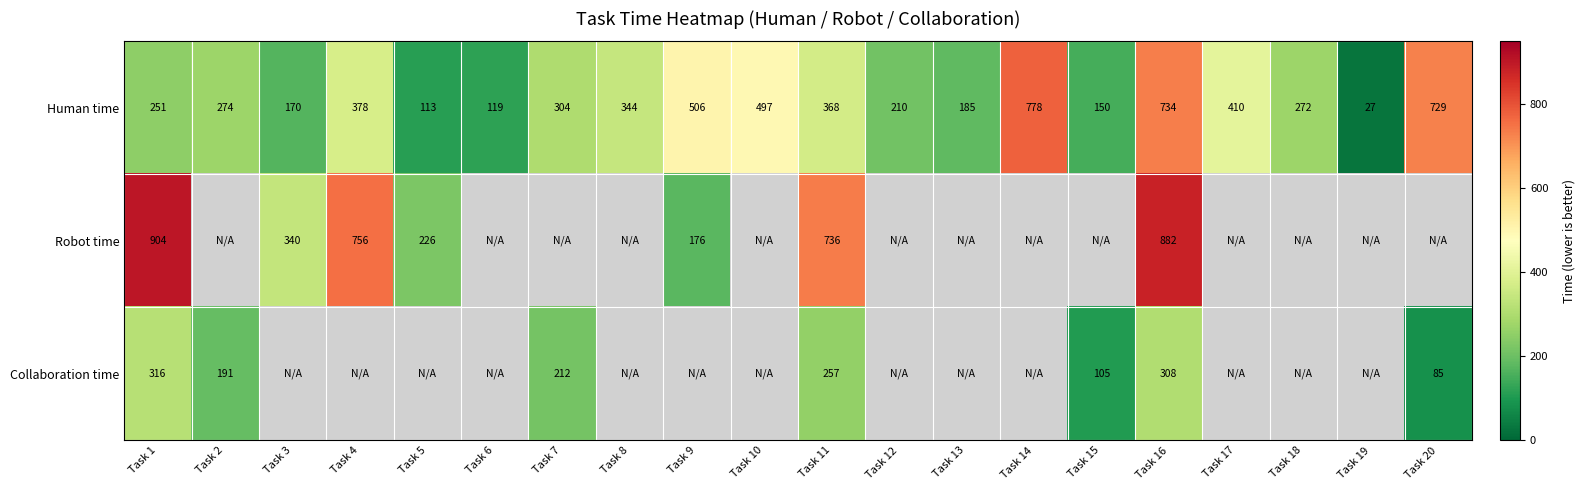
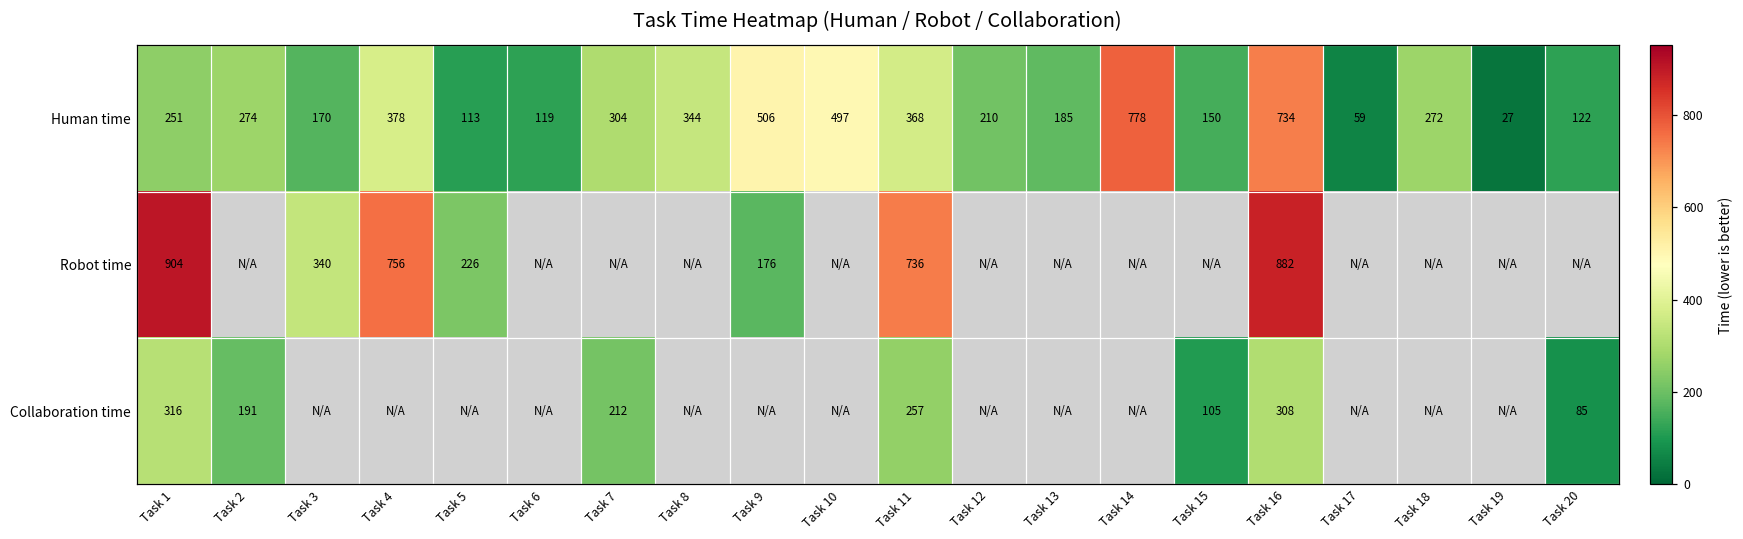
  {
    "Human time": {
      "Task 1": 251,
      "Task 2": 274,
      "Task 3": 170,
      "Task 4": 378,
      "Task 5": 113,
      "Task 6": 119,
      "Task 7": 304,
      "Task 8": 344,
      "Task 9": 506,
      "Task 10": 497,
      "Task 11": 368,
      "Task 12": 210,
      "Task 13": 185,
      "Task 14": 778,
      "Task 15": 150,
      "Task 16": 734,
-     "Task 17": 410,
+     "Task 17": 59,
      "Task 18": 272,
      "Task 19": 27,
-     "Task 20": 729
+     "Task 20": 122
    },
    "Robot time": {
      "Task 1": 904,
      "Task 3": 340,
      "Task 4": 756,
      "Task 5": 226,
      "Task 9": 176,
      "Task 11": 736,
      "Task 16": 882
    },
    "Collaboration time": {
      "Task 1": 316,
      "Task 2": 191,
      "Task 7": 212,
      "Task 11": 257,
      "Task 15": 105,
      "Task 16": 308,
      "Task 20": 85
    }
  }
